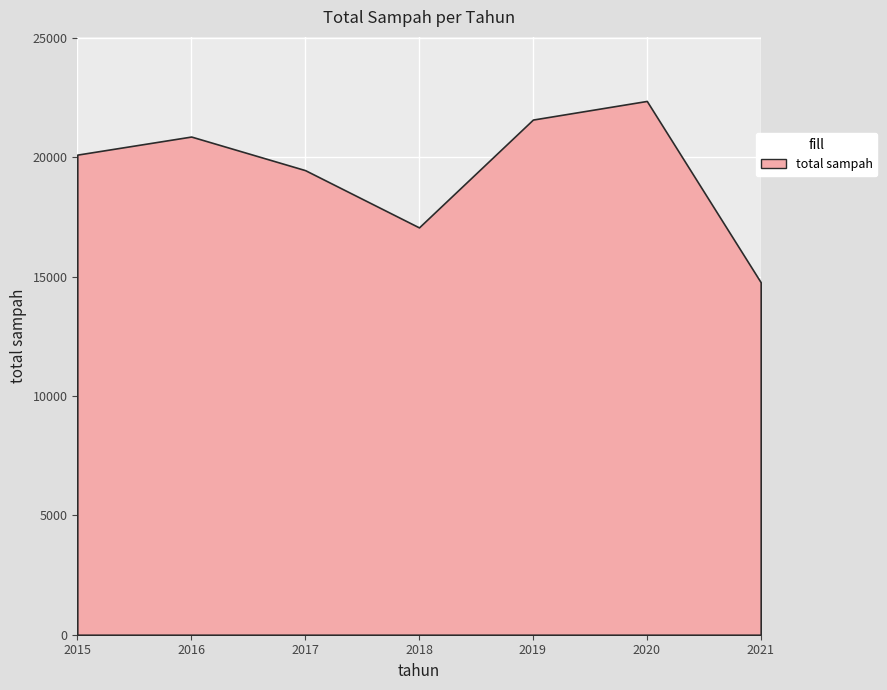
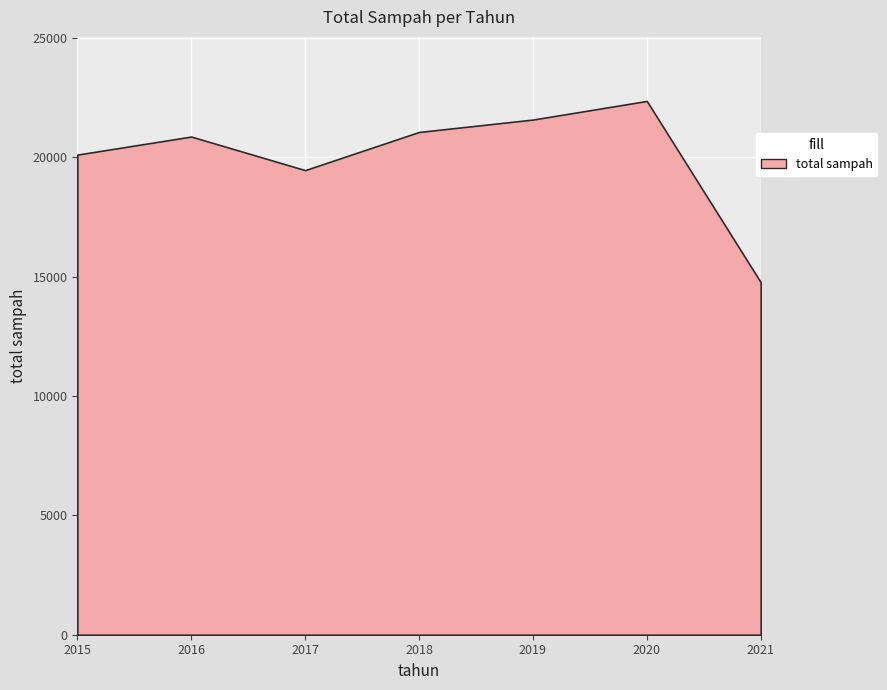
  {
    "2015": 20100,
    "2016": 20900,
    "2017": 19500,
-   "2018": 17100,
+   "2018": 21100,
    "2019": 21600,
    "2020": 22400,
    "2021": 14800
  }
